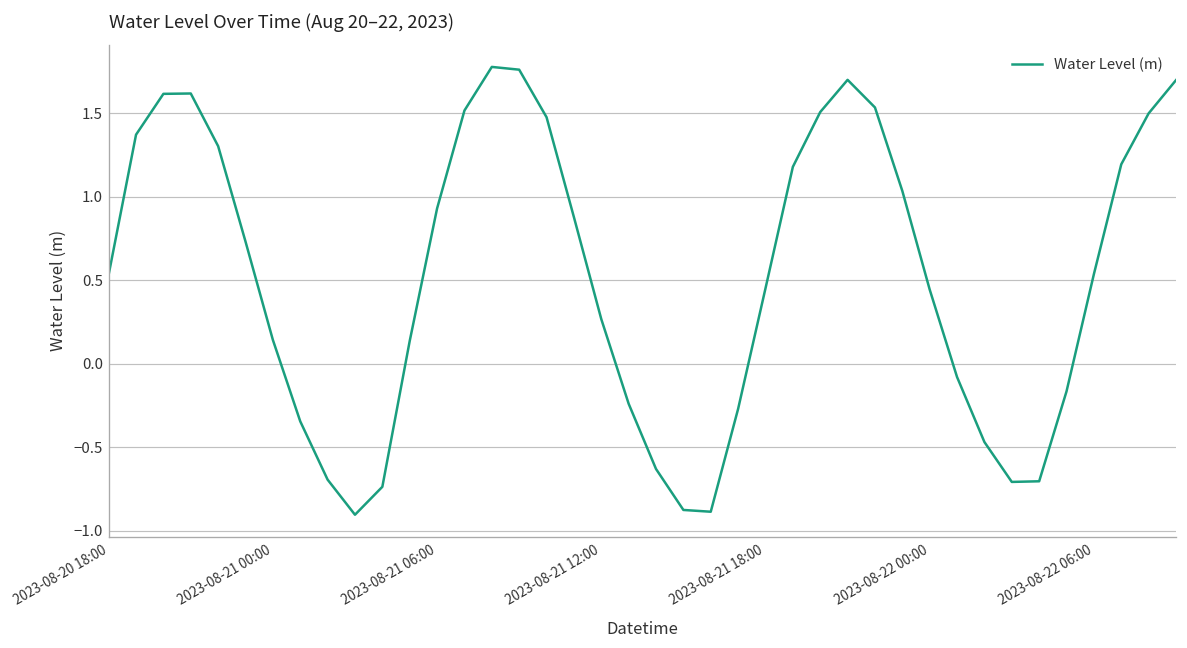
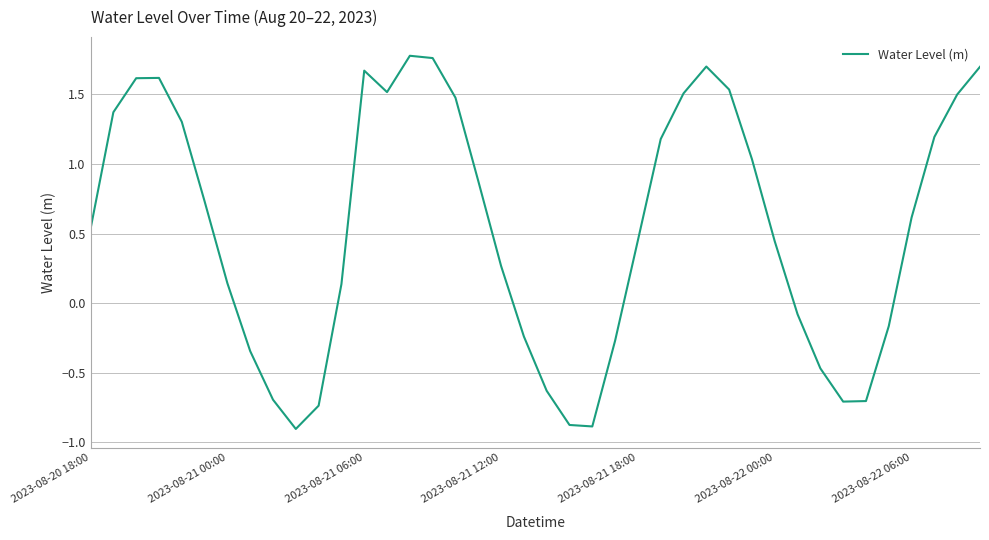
  {
    "2023-08-20 18:00": 0.53,
    "2023-08-21 00:00": 0.14,
-   "2023-08-21 06:00": 0.93,
+   "2023-08-21 06:00": 1.67,
    "2023-08-21 12:00": 0.27,
    "2023-08-21 18:00": 0.45,
    "2023-08-22 00:00": 0.44,
-   "2023-08-22 06:00": 0.54
+   "2023-08-22 06:00": 0.62
  }
